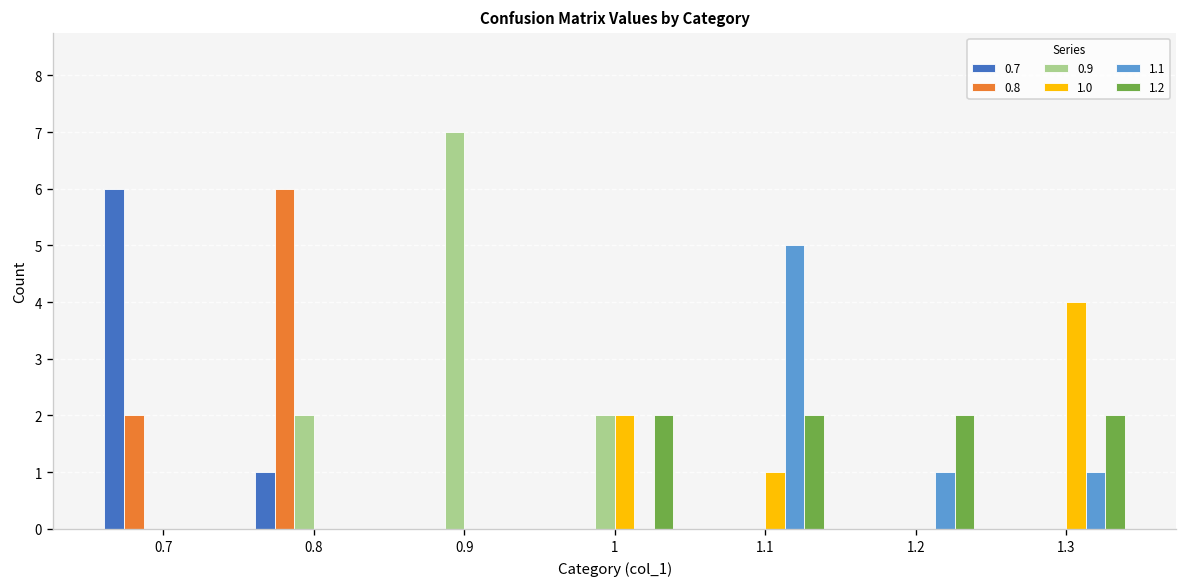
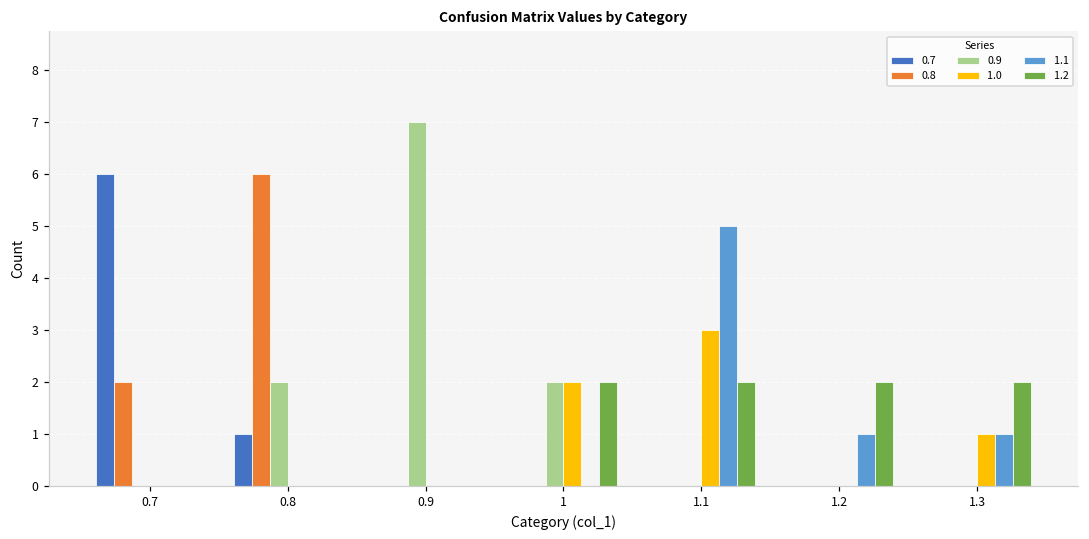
  {
    "0.8": {
      "0.7": 2,
      "0.8": 6,
      "0.9": 0,
      "1": 0,
      "1.1": 0,
      "1.2": 0,
      "1.3": 0
    },
    "0.9": {
      "0.7": 0,
      "0.8": 2,
      "0.9": 7,
      "1": 2,
      "1.1": 0,
      "1.2": 0,
      "1.3": 0
    },
    "1.0": {
      "0.7": 0,
      "0.8": 0,
      "0.9": 0,
      "1": 2,
-     "1.1": 1,
+     "1.1": 3,
      "1.2": 0,
-     "1.3": 4
+     "1.3": 1
    },
    "1.2": {
      "0.7": 0,
      "0.8": 0,
      "0.9": 0,
      "1": 2,
      "1.1": 2,
      "1.2": 2,
      "1.3": 2
    }
  }
